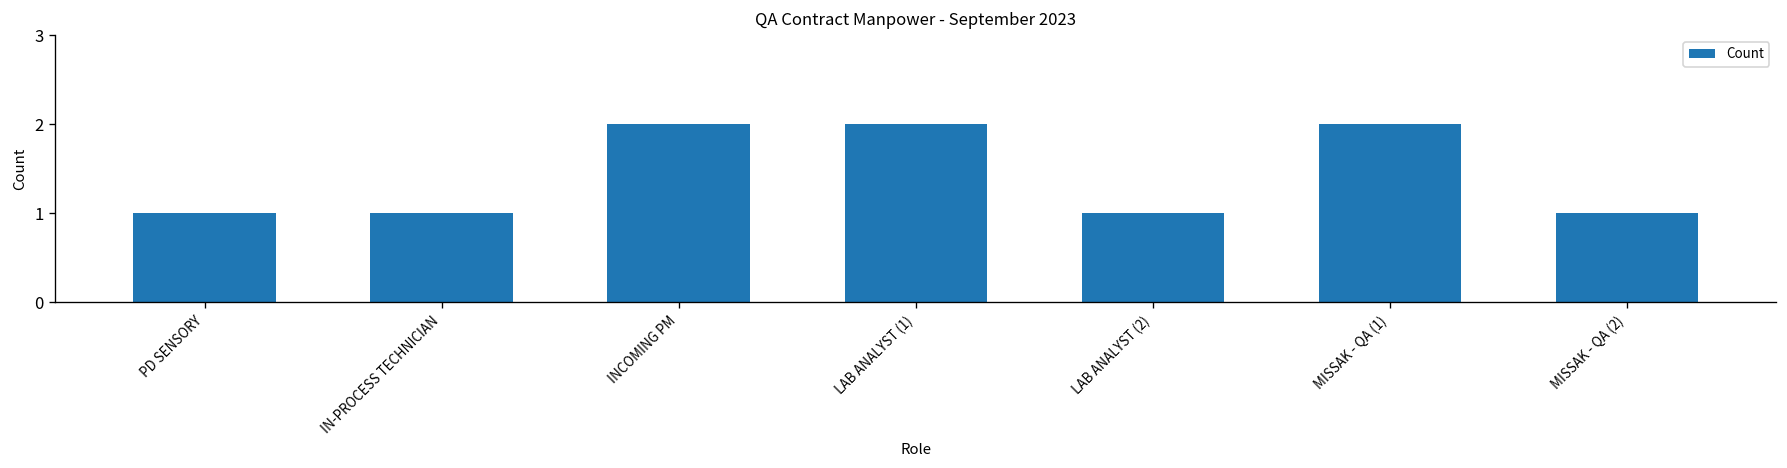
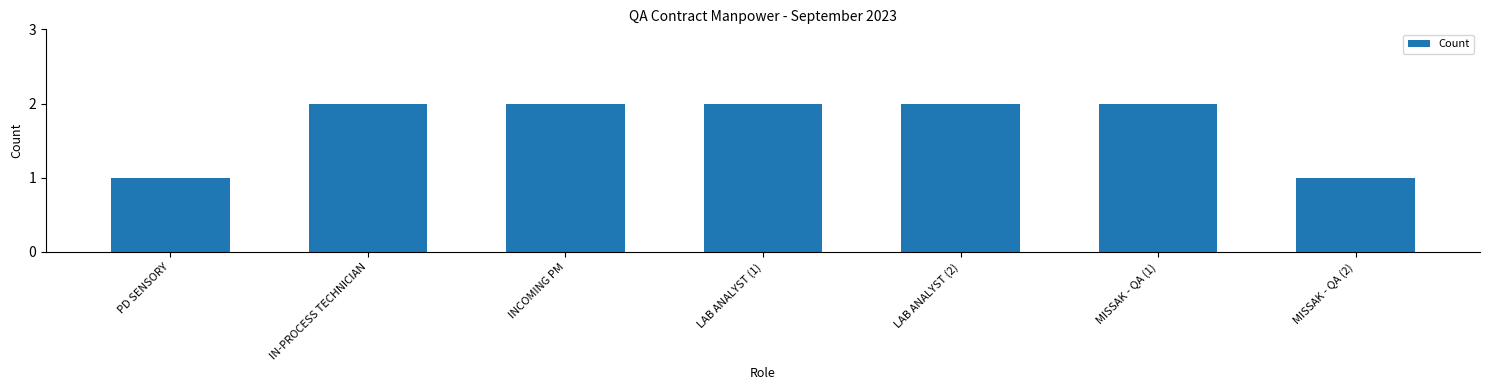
  {
    "PD SENSORY": 1,
-   "IN-PROCESS TECHNICIAN": 1,
+   "IN-PROCESS TECHNICIAN": 2,
    "INCOMING PM": 2,
    "LAB ANALYST (1)": 2,
-   "LAB ANALYST (2)": 1,
+   "LAB ANALYST (2)": 2,
    "MISSAK - QA (1)": 2,
    "MISSAK - QA (2)": 1
  }
